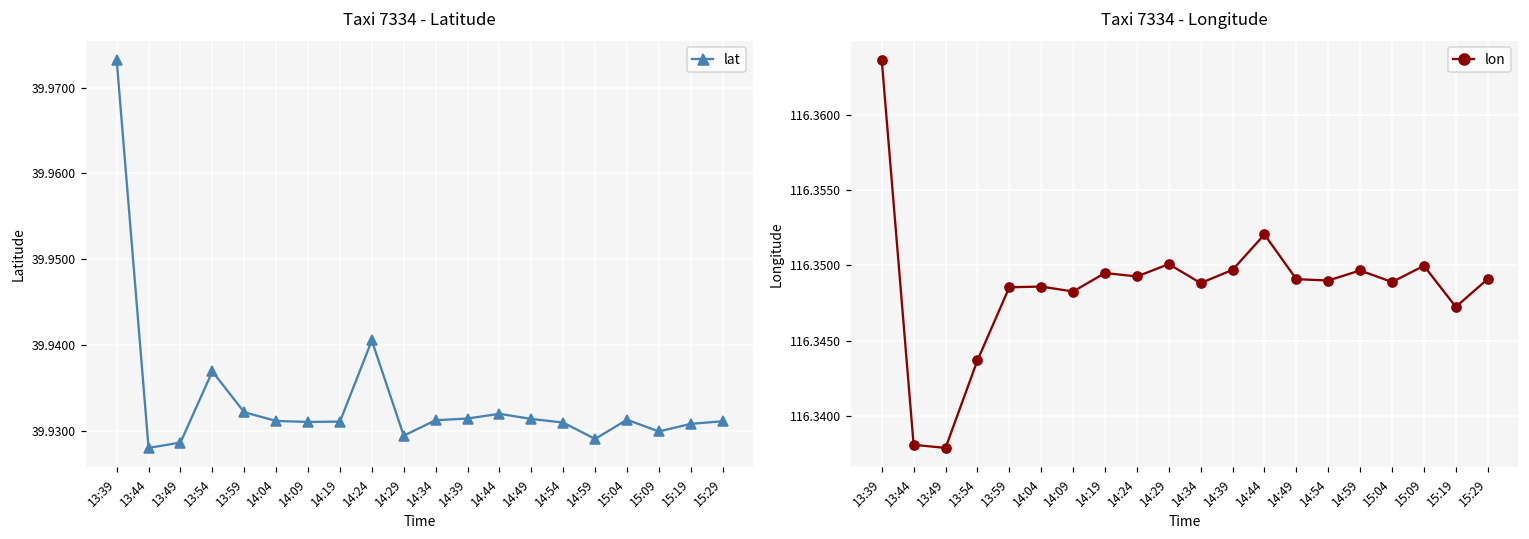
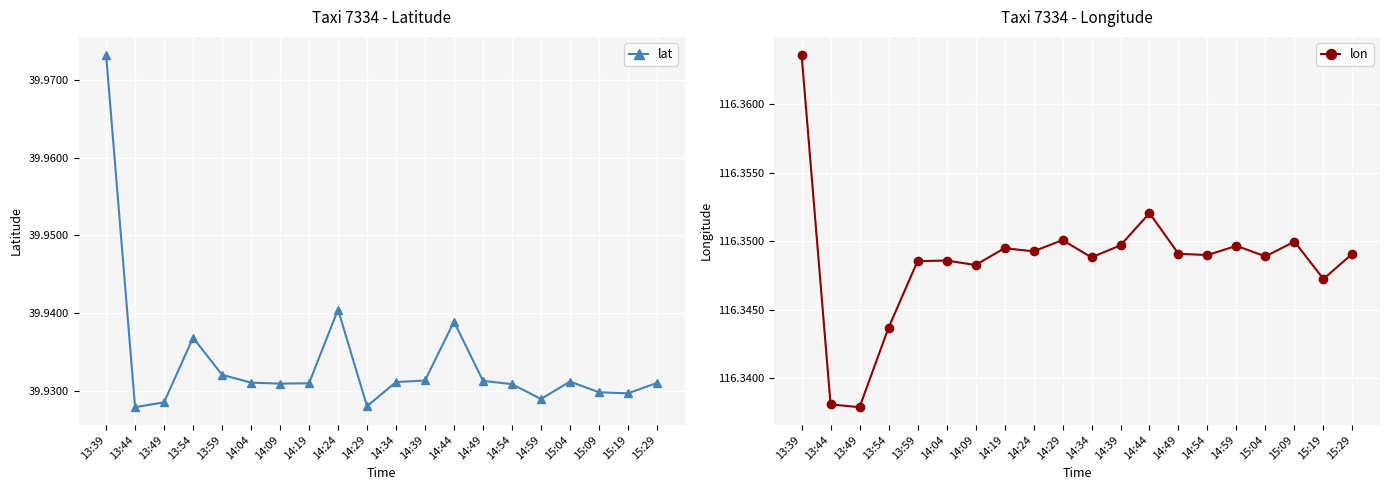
  {
    "Taxi 7334 - Latitude": {
      "13:39": 39.973,
      "13:44": 39.928,
      "13:49": 39.929,
      "13:54": 39.937,
      "13:59": 39.932,
      "14:04": 39.931,
      "14:09": 39.931,
      "14:19": 39.931,
      "14:24": 39.941,
-     "14:29": 39.929,
+     "14:29": 39.928,
      "14:34": 39.931,
      "14:39": 39.931,
-     "14:44": 39.932,
+     "14:44": 39.939,
      "14:49": 39.931,
      "14:54": 39.931,
      "14:59": 39.929,
      "15:04": 39.931,
      "15:09": 39.930,
-     "15:19": 39.931,
+     "15:19": 39.930,
      "15:29": 39.931
    },
    "Taxi 7334 - Longitude": {
      "13:39": 116.3637,
      "13:44": 116.3381,
      "13:49": 116.3379,
      "13:54": 116.3437,
      "13:59": 116.3486,
      "14:04": 116.3486,
      "14:09": 116.3483,
      "14:19": 116.3495,
      "14:24": 116.3493,
      "14:29": 116.3501,
      "14:34": 116.3488,
      "14:39": 116.3497,
      "14:44": 116.3521,
      "14:49": 116.3491,
      "14:54": 116.3490,
      "14:59": 116.3497,
      "15:04": 116.3489,
      "15:09": 116.3500,
      "15:19": 116.3473,
      "15:29": 116.3491
    }
  }
